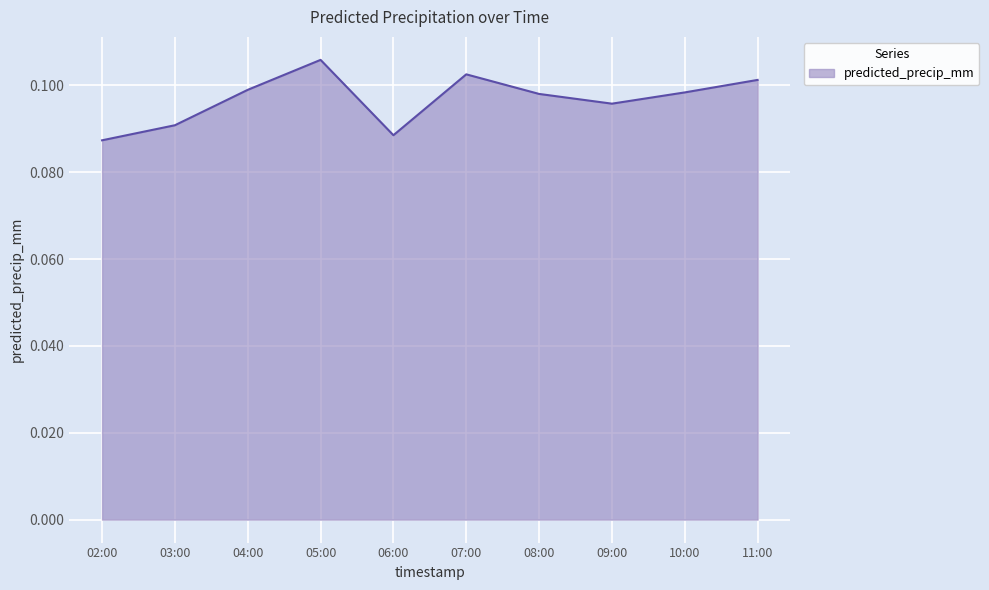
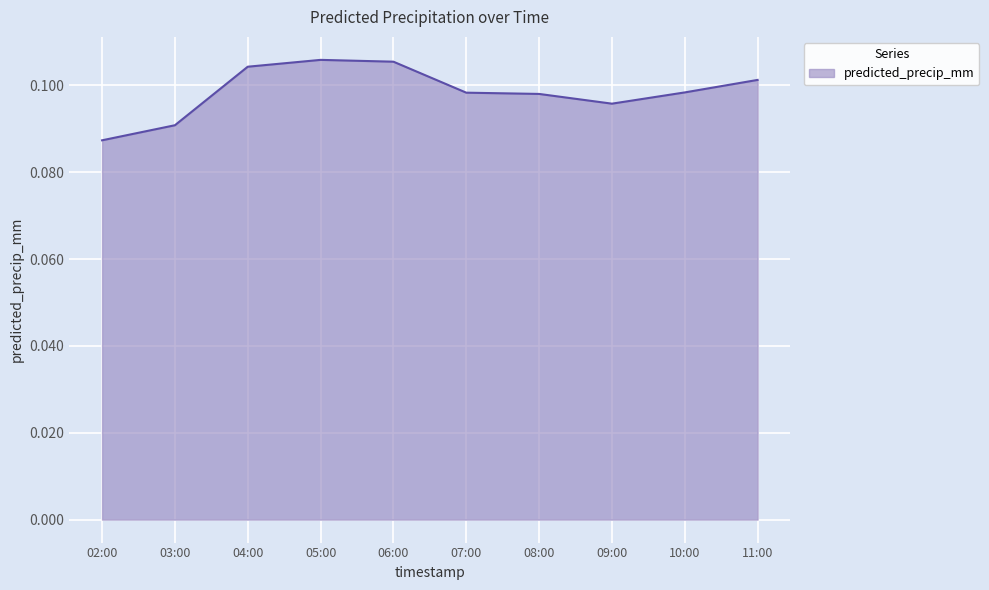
  {
    "02:00": 0.087,
    "03:00": 0.091,
-   "04:00": 0.099,
+   "04:00": 0.104,
    "05:00": 0.106,
-   "06:00": 0.089,
-   "07:00": 0.103,
+   "06:00": 0.105,
+   "07:00": 0.098,
    "08:00": 0.098,
    "09:00": 0.096,
    "10:00": 0.098,
    "11:00": 0.101
  }
